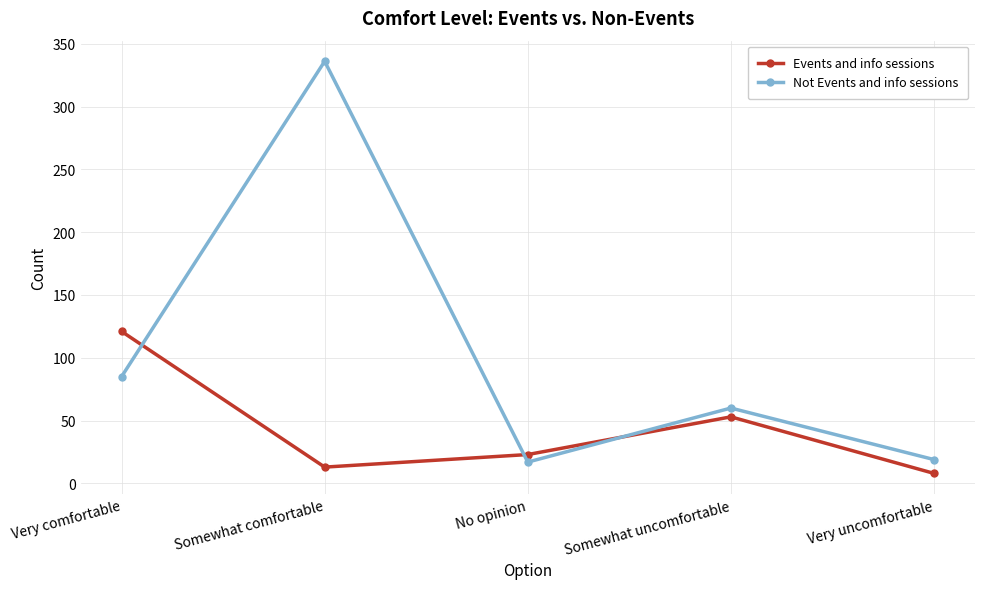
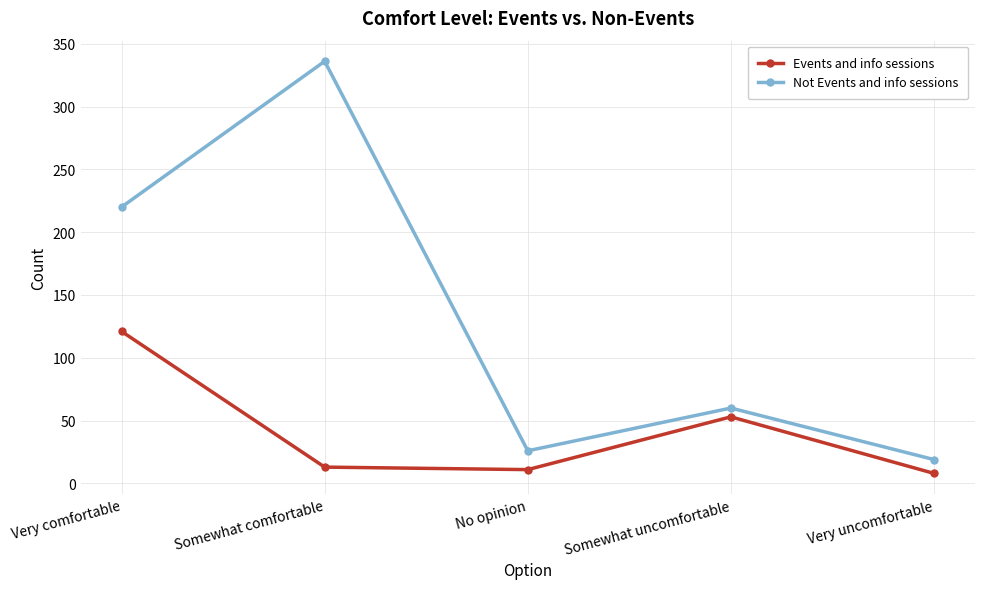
  {
    "Events and info sessions": {
      "Very comfortable": 121,
      "Somewhat comfortable": 13,
-     "No opinion": 23,
+     "No opinion": 11,
      "Somewhat uncomfortable": 53,
      "Very uncomfortable": 8
    },
    "Not Events and info sessions": {
-     "Very comfortable": 85,
+     "Very comfortable": 220,
      "Somewhat comfortable": 336,
-     "No opinion": 17,
+     "No opinion": 26,
      "Somewhat uncomfortable": 60,
      "Very uncomfortable": 19
    }
  }
